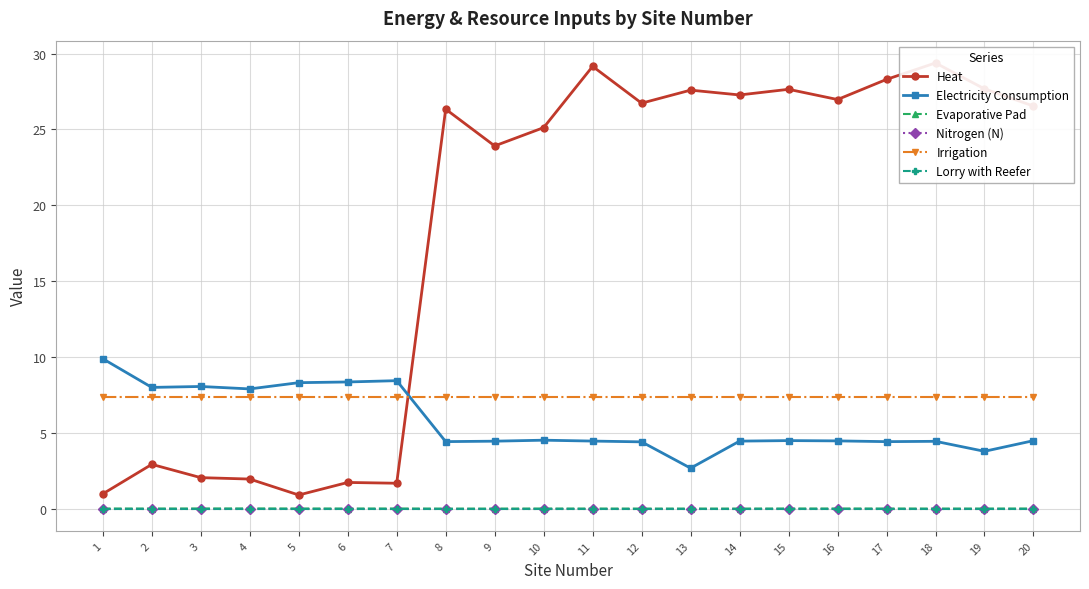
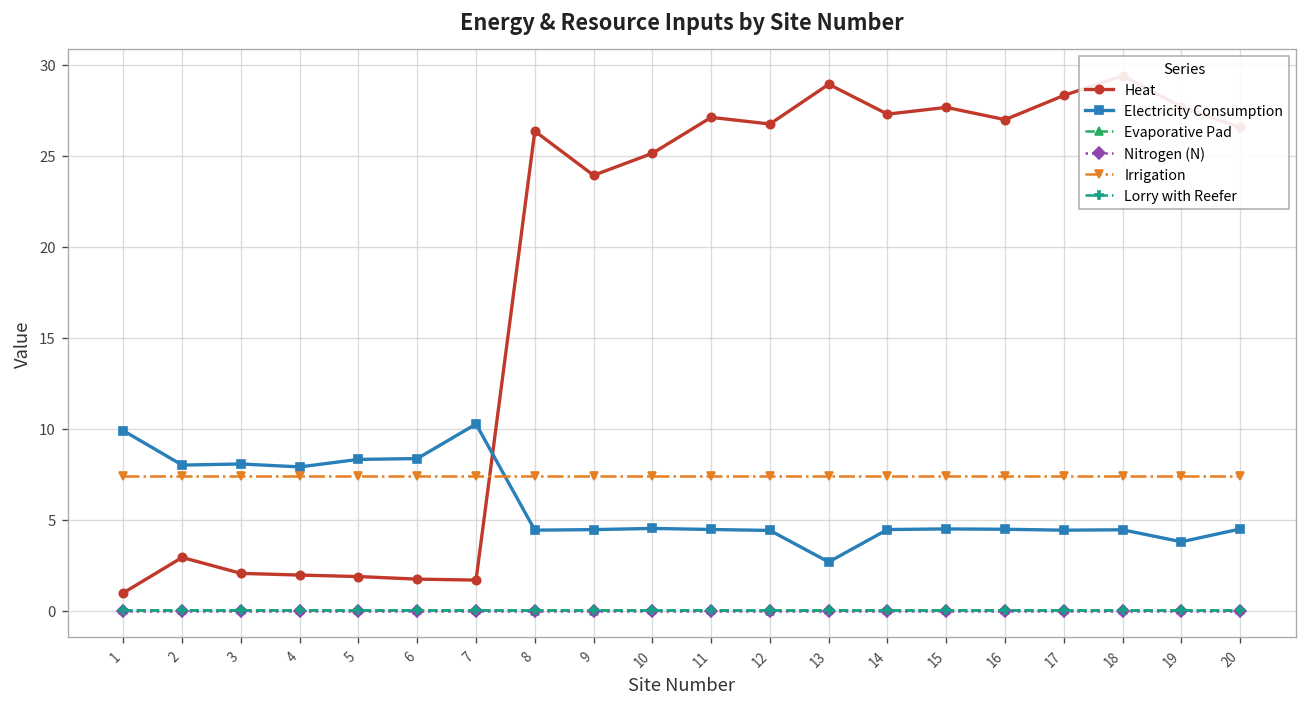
  {
    "Heat": {
      "1": 1.0,
      "2": 2.9,
      "3": 2.0,
      "4": 2.0,
-     "5": 0.9,
+     "5": 1.9,
      "6": 1.7,
      "7": 1.7,
      "8": 26.3,
      "9": 23.9,
      "10": 25.1,
-     "11": 29.2,
+     "11": 27.1,
      "12": 26.7,
-     "13": 27.6,
+     "13": 28.9,
      "14": 27.3,
      "15": 27.6,
      "16": 27.0,
      "17": 28.3
    },
    "Electricity Consumption": {
      "1": 9.9,
      "2": 8.0,
      "3": 8.1,
      "4": 7.9,
      "5": 8.3,
      "6": 8.4,
-     "7": 8.4,
+     "7": 10.2,
      "8": 4.4,
      "9": 4.4,
      "10": 4.5,
      "11": 4.5,
      "12": 4.4,
      "13": 2.7,
      "14": 4.5,
      "15": 4.5,
      "16": 4.5,
      "17": 4.4,
      "18": 4.4,
      "19": 3.8,
      "20": 4.5
    },
    "Irrigation": {
      "1": 7.4,
      "2": 7.4,
      "3": 7.4,
      "4": 7.4,
      "5": 7.4,
      "6": 7.4,
      "7": 7.4,
      "8": 7.4,
      "9": 7.4,
      "10": 7.4,
      "11": 7.4,
      "12": 7.4,
      "13": 7.4,
      "14": 7.4,
      "15": 7.4,
      "16": 7.4,
      "17": 7.4,
      "18": 7.4,
      "19": 7.4,
      "20": 7.4
    }
  }
